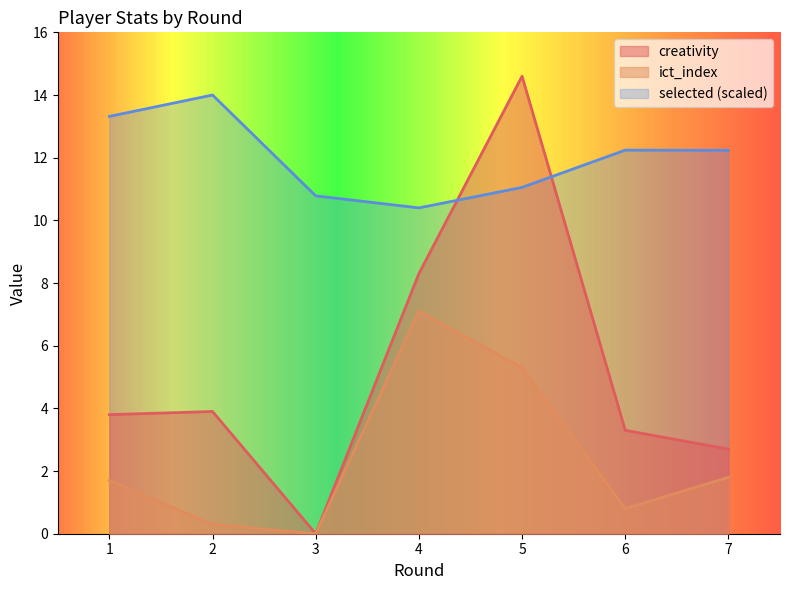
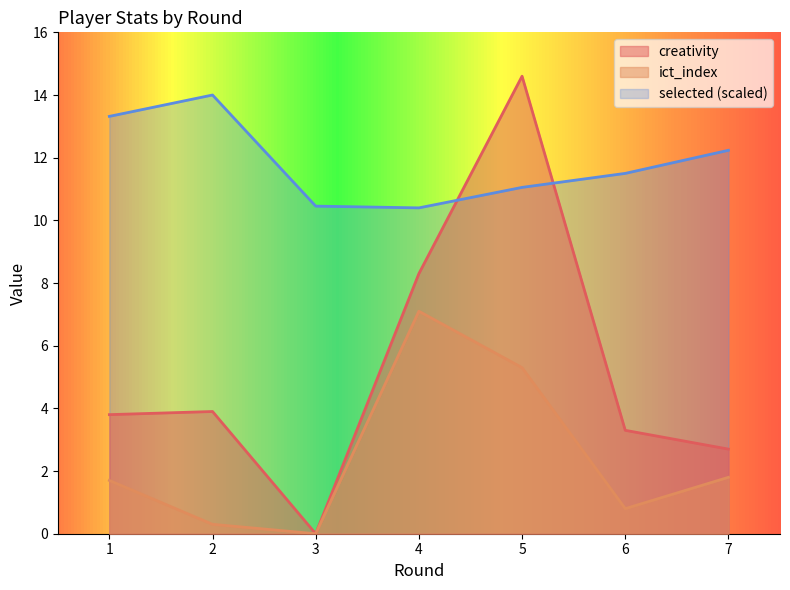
  {
    "selected (scaled)": {
      "1": 13.3,
      "2": 14.0,
-     "3": 10.8,
+     "3": 10.5,
      "4": 10.4,
      "5": 11.1,
-     "6": 12.2,
+     "6": 11.5,
      "7": 12.2
    }
  }
